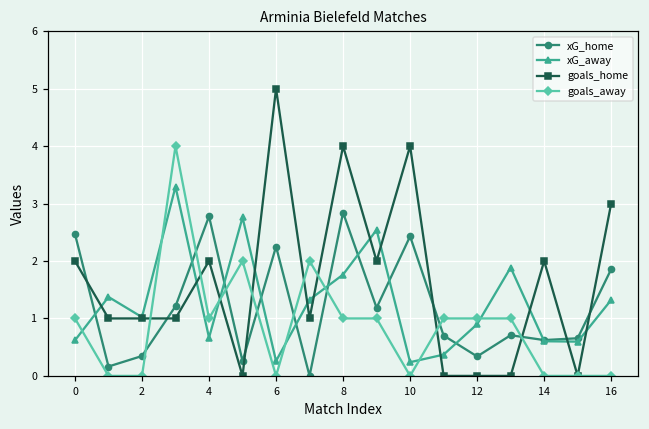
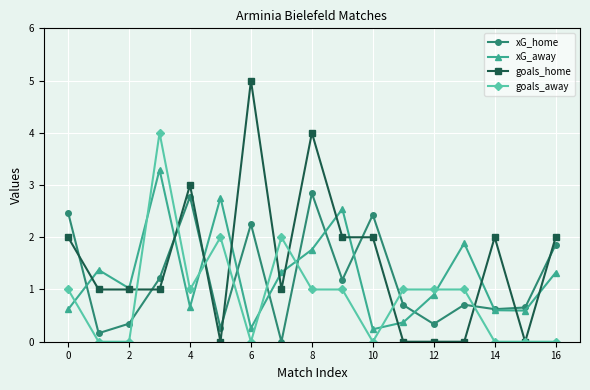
  {
    "goals_home": {
      "0": 2,
-     "4": 2,
+     "4": 3,
      "6": 5,
      "8": 4,
-     "10": 4,
+     "10": 2,
      "12": 0,
      "14": 2,
-     "16": 3
+     "16": 2
    }
  }
